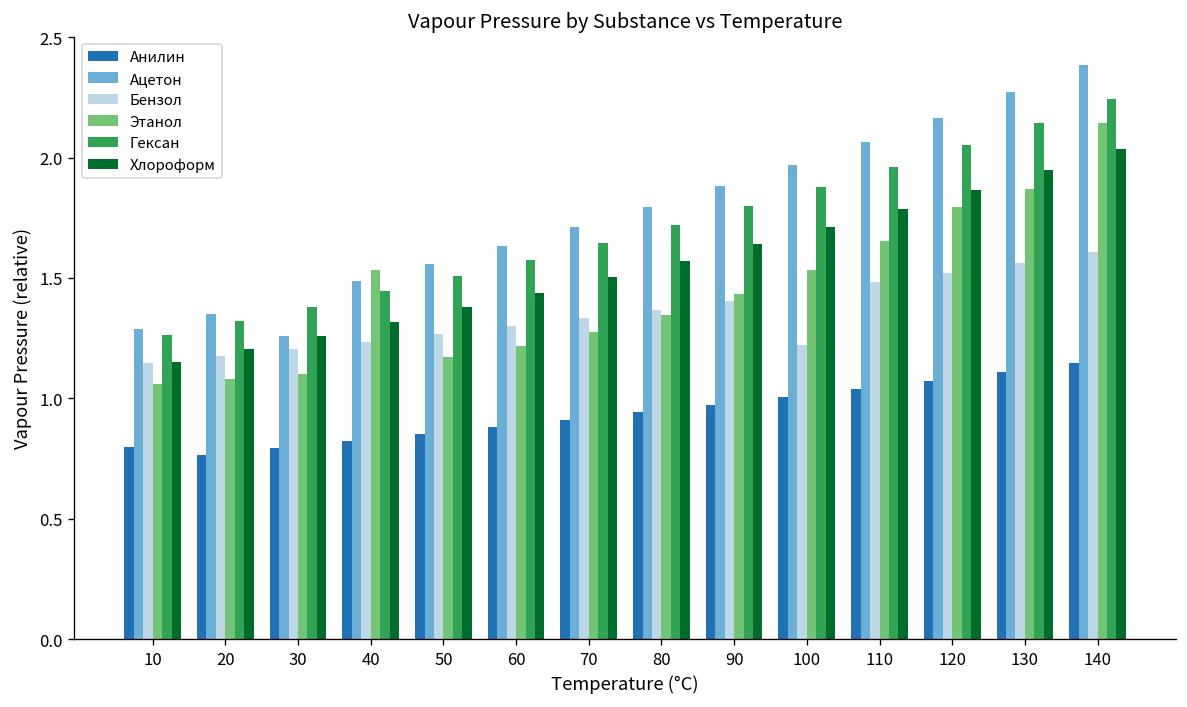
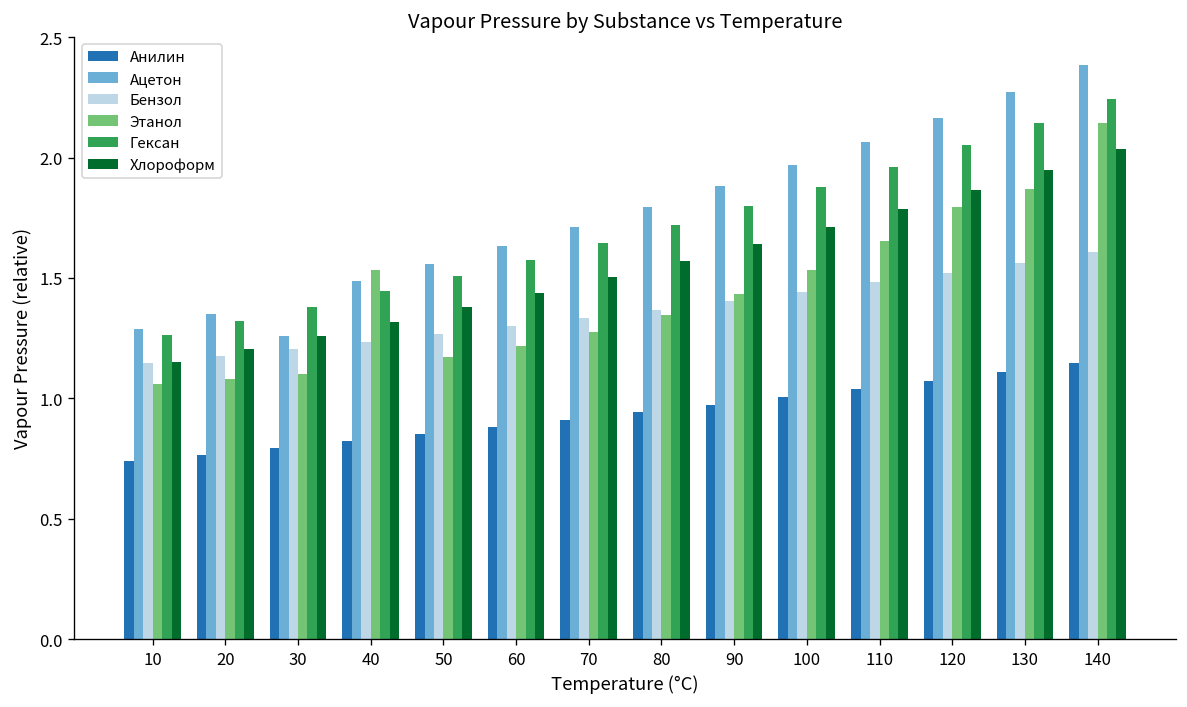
  {
    "Анилин": {
-     "10": 0.80,
+     "10": 0.74,
      "20": 0.77,
      "30": 0.79,
      "40": 0.82,
      "50": 0.85,
      "60": 0.88,
      "70": 0.91,
      "80": 0.94,
      "90": 0.97,
      "100": 1.01,
      "110": 1.04,
      "120": 1.07,
      "130": 1.11,
      "140": 1.15
    },
    "Ацетон": {
      "10": 1.29,
      "20": 1.35,
      "30": 1.26,
      "40": 1.49,
      "50": 1.56,
      "60": 1.63,
      "70": 1.71,
      "80": 1.80,
      "90": 1.88,
      "100": 1.97,
      "110": 2.07,
      "120": 2.17,
      "130": 2.27,
      "140": 2.38
    },
    "Бензол": {
      "10": 1.15,
      "20": 1.18,
      "30": 1.21,
      "40": 1.24,
      "50": 1.27,
      "60": 1.30,
      "70": 1.34,
      "80": 1.37,
      "90": 1.41,
-     "100": 1.22,
+     "100": 1.44,
      "110": 1.48,
      "120": 1.52,
      "130": 1.56,
      "140": 1.61
    },
    "Этанол": {
      "10": 1.06,
      "20": 1.08,
      "30": 1.10,
      "40": 1.53,
      "50": 1.17,
      "60": 1.22,
      "70": 1.28,
      "80": 1.35,
      "90": 1.43,
      "100": 1.53,
      "110": 1.66,
      "120": 1.80,
      "130": 1.87,
      "140": 2.15
    },
    "Гексан": {
      "10": 1.26,
      "20": 1.32,
      "30": 1.38,
      "40": 1.44,
      "50": 1.51,
      "60": 1.58,
      "70": 1.65,
      "80": 1.72,
      "90": 1.80,
      "100": 1.88,
      "110": 1.96,
      "120": 2.05,
      "130": 2.15,
      "140": 2.24
    },
    "Хлороформ": {
      "10": 1.15,
      "20": 1.21,
      "30": 1.26,
      "40": 1.32,
      "50": 1.38,
      "60": 1.44,
      "70": 1.50,
      "80": 1.57,
      "90": 1.64,
      "100": 1.71,
      "110": 1.79,
      "120": 1.87,
      "130": 1.95,
      "140": 2.04
    }
  }
